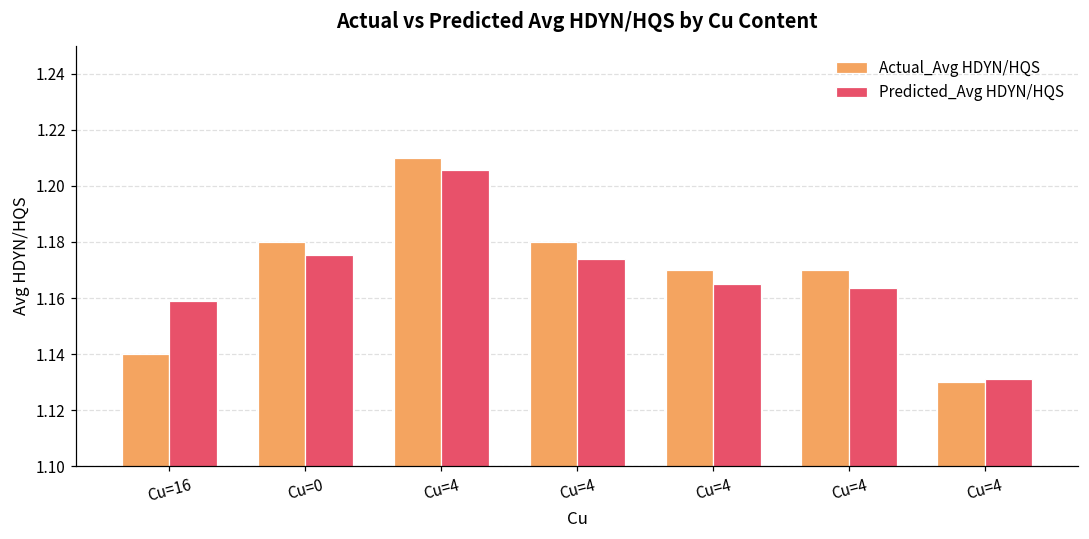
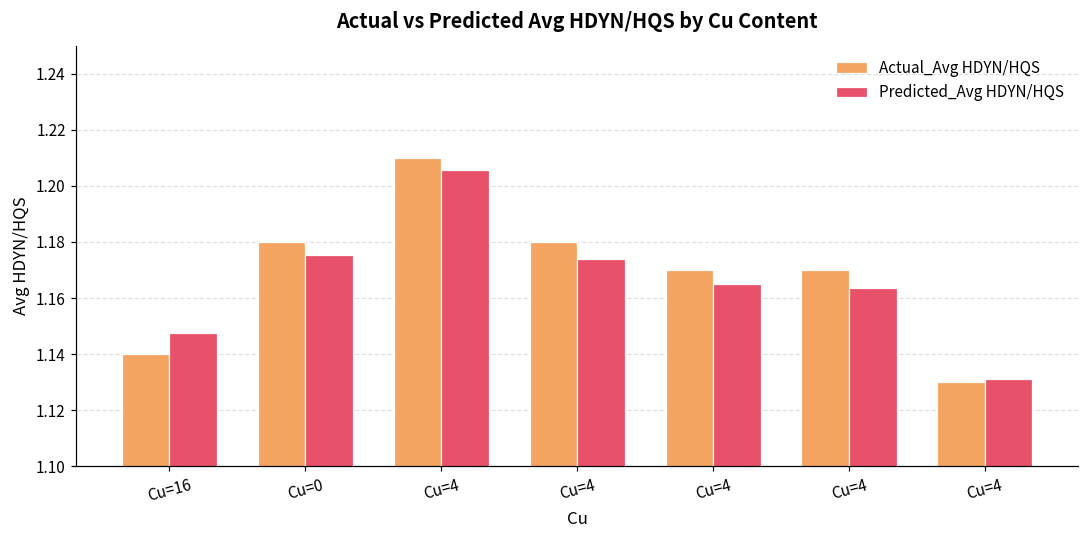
  {
    "Actual_Avg HDYN/HQS": {
      "Cu=16": 1.140,
      "Cu=0": 1.180
    },
    "Predicted_Avg HDYN/HQS": {
-     "Cu=16": 1.159,
+     "Cu=16": 1.148,
      "Cu=0": 1.175
    }
  }
